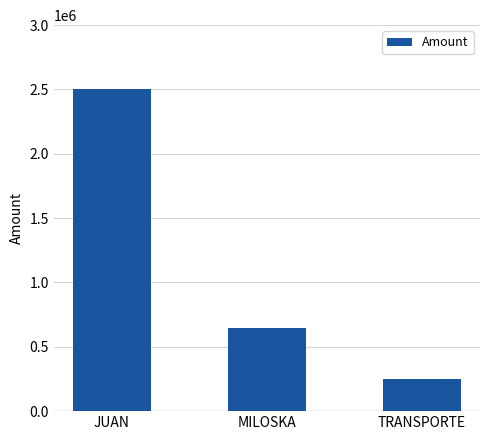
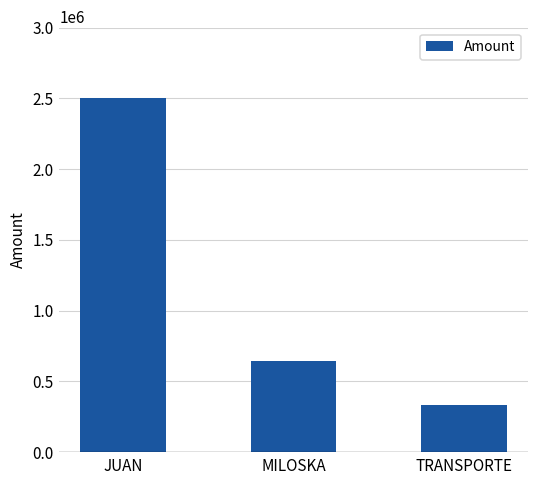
  {
    "JUAN": 2500000,
    "MILOSKA": 640000,
-   "TRANSPORTE": 250000
+   "TRANSPORTE": 330000
  }
